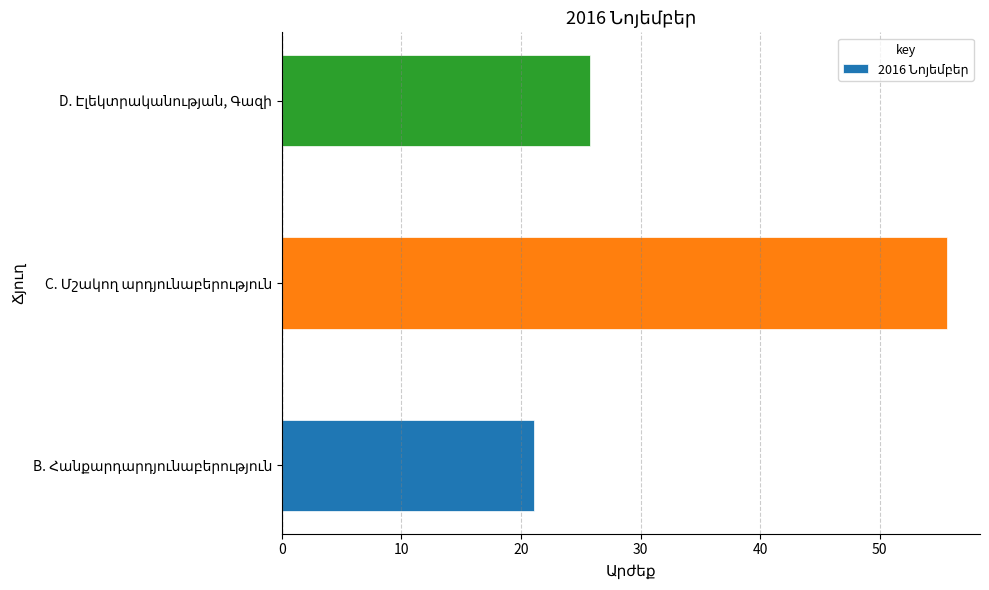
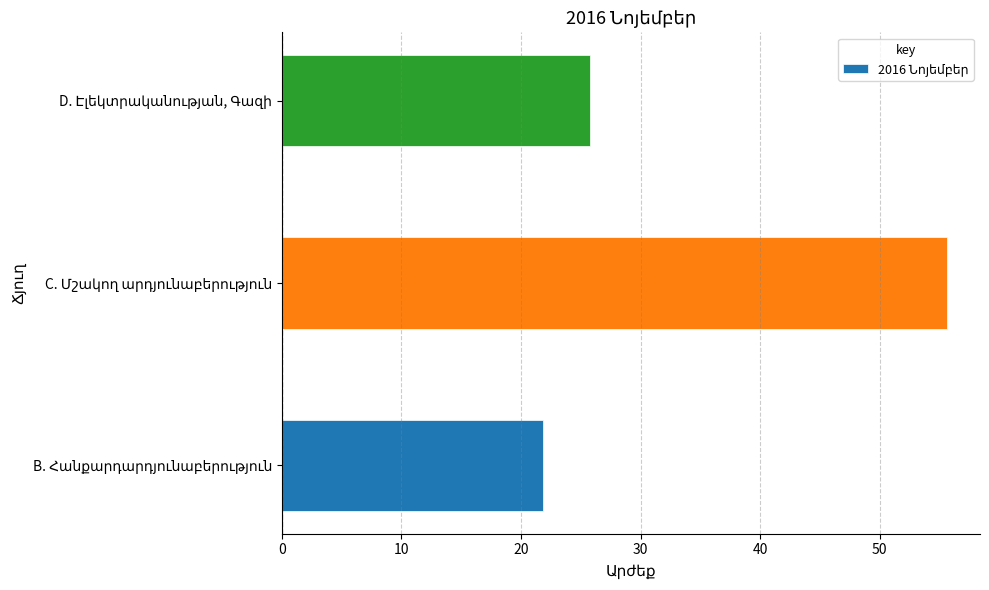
  {
    "D. Էլեկտրականության, Գազի": 25.8,
    "C. Մշակող արդյունաբերություն": 55.6,
-   "B. Հանքարդարդյունաբերություն": 21.1
+   "B. Հանքարդարդյունաբերություն": 21.8
  }
